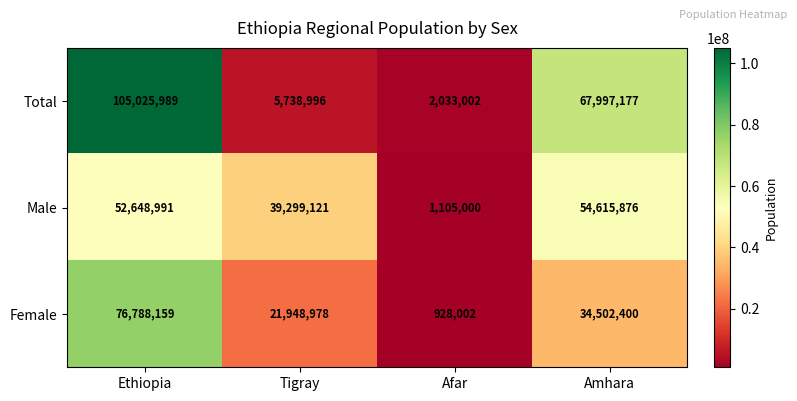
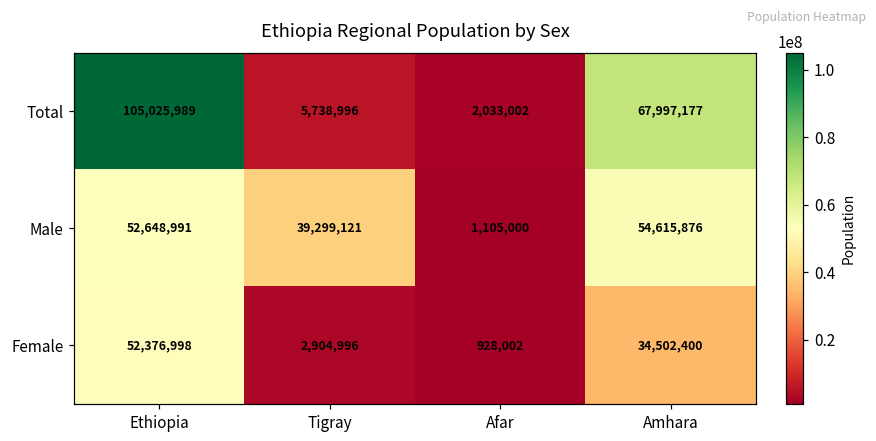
  {
    "Total": {
      "Ethiopia": "105,025,989",
      "Tigray": "5,738,996",
      "Afar": "2,033,002",
      "Amhara": "67,997,177"
    },
    "Male": {
      "Ethiopia": "52,648,991",
      "Tigray": "39,299,121",
      "Afar": "1,105,000",
      "Amhara": "54,615,876"
    },
    "Female": {
-     "Ethiopia": "76,788,159",
-     "Tigray": "21,948,978",
+     "Ethiopia": "52,376,998",
+     "Tigray": "2,904,996",
      "Afar": "928,002",
      "Amhara": "34,502,400"
    }
  }
